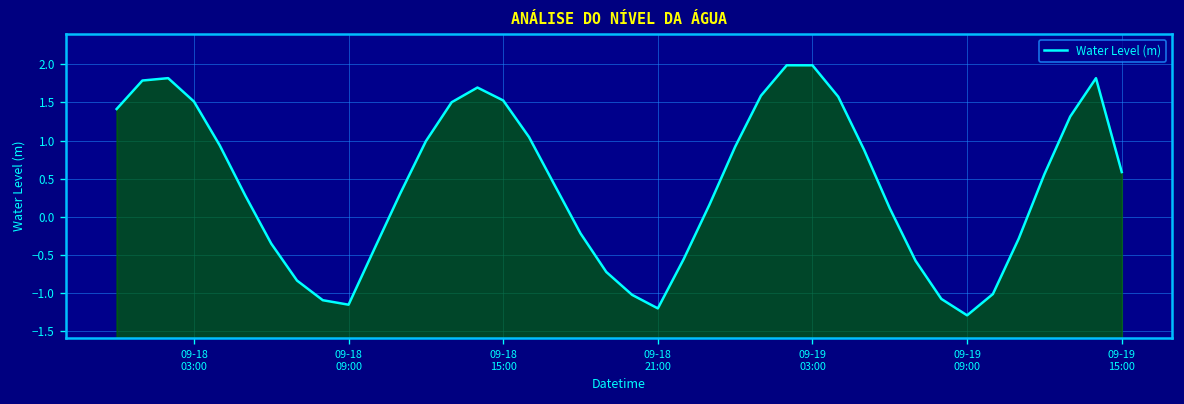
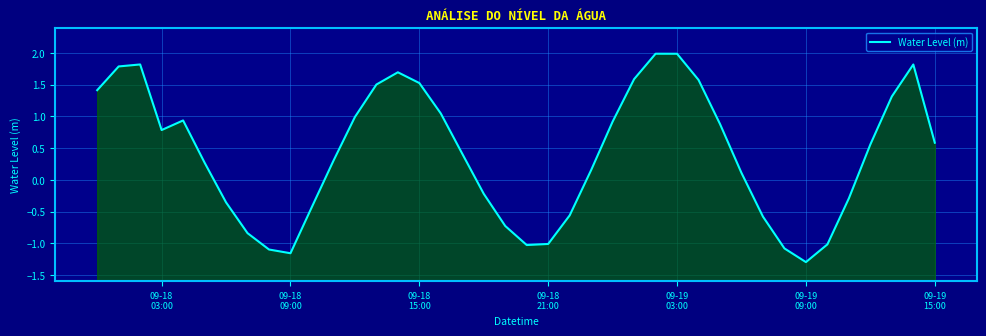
  {
-   "09-18 03:00": 1.5,
+   "09-18 03:00": 0.8,
    "09-18 09:00": -1.2,
    "09-18 15:00": 1.5,
-   "09-18 21:00": -1.2,
+   "09-18 21:00": -1.0,
    "09-19 03:00": 2.0,
    "09-19 09:00": -1.3,
    "09-19 15:00": 0.6
  }
